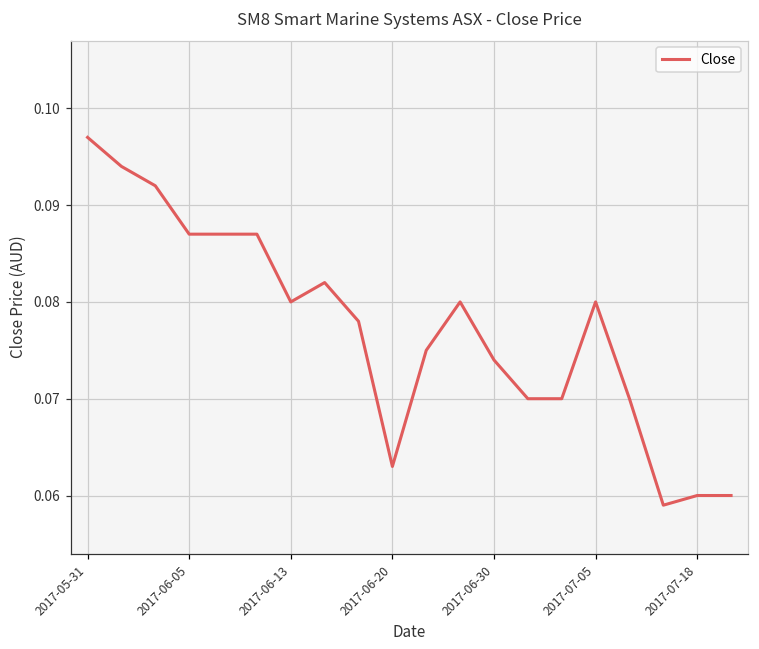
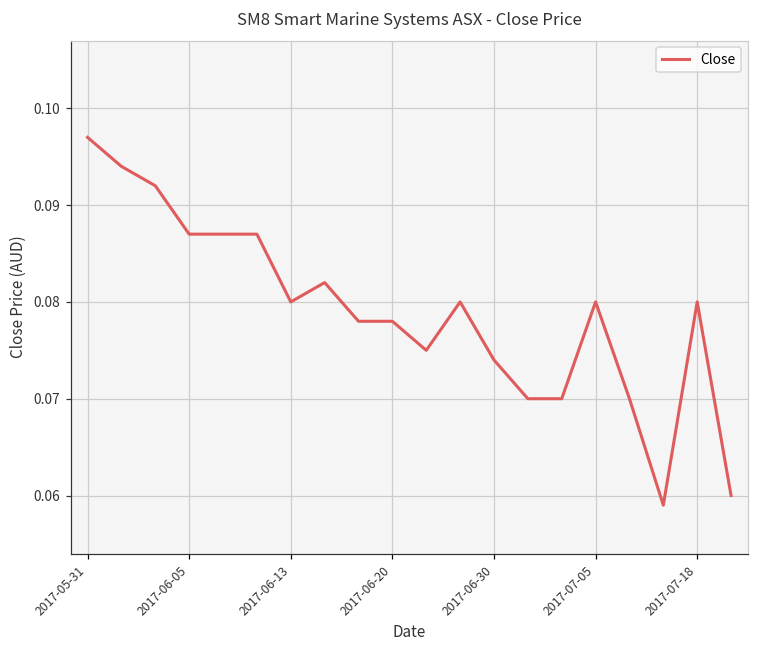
  {
    "2017-05-31": 0.097,
    "2017-06-05": 0.087,
    "2017-06-13": 0.080,
-   "2017-06-20": 0.063,
+   "2017-06-20": 0.078,
    "2017-06-30": 0.074,
    "2017-07-05": 0.080,
-   "2017-07-18": 0.06
+   "2017-07-18": 0.08
  }
